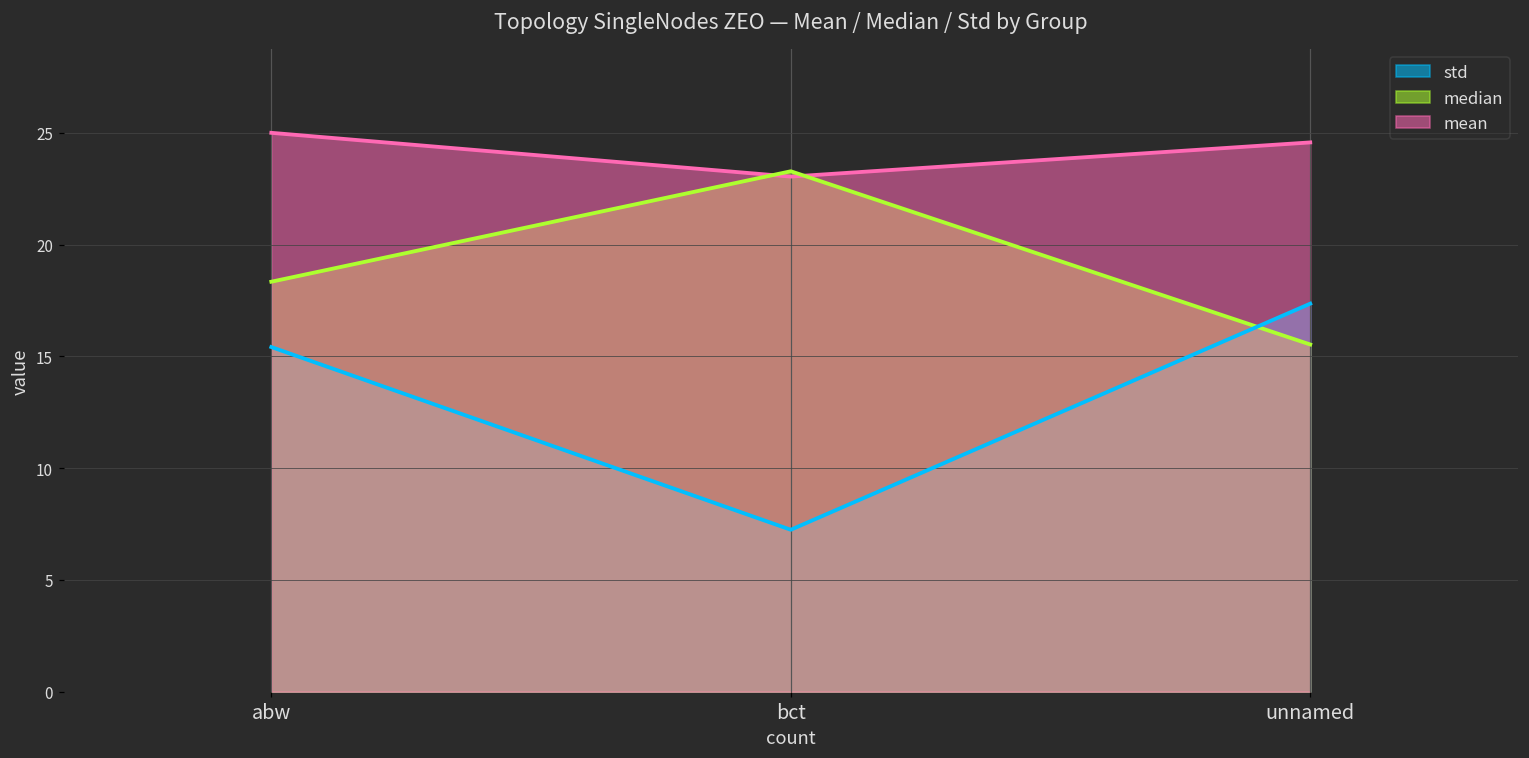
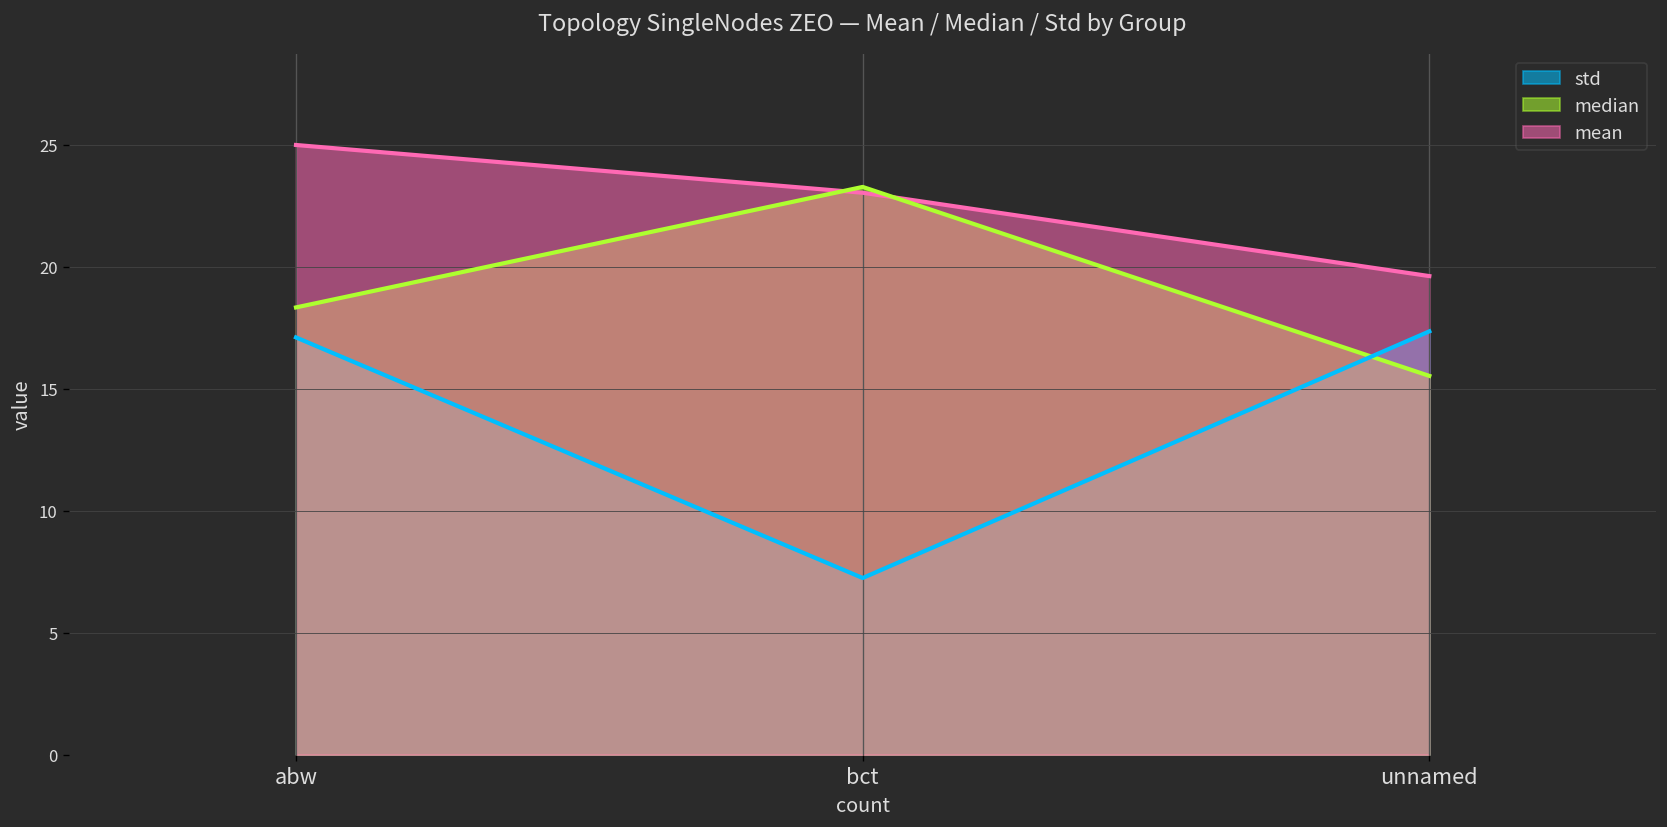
  {
    "std": {
-     "abw": 15.4,
+     "abw": 17.1,
      "bct": 7.2,
      "unnamed": 17.4
    },
    "median": {
      "abw": 18.3,
      "bct": 23.3,
      "unnamed": 15.5
    },
    "mean": {
      "abw": 25.0,
      "bct": 23.0,
-     "unnamed": 24.6
+     "unnamed": 19.6
    }
  }
